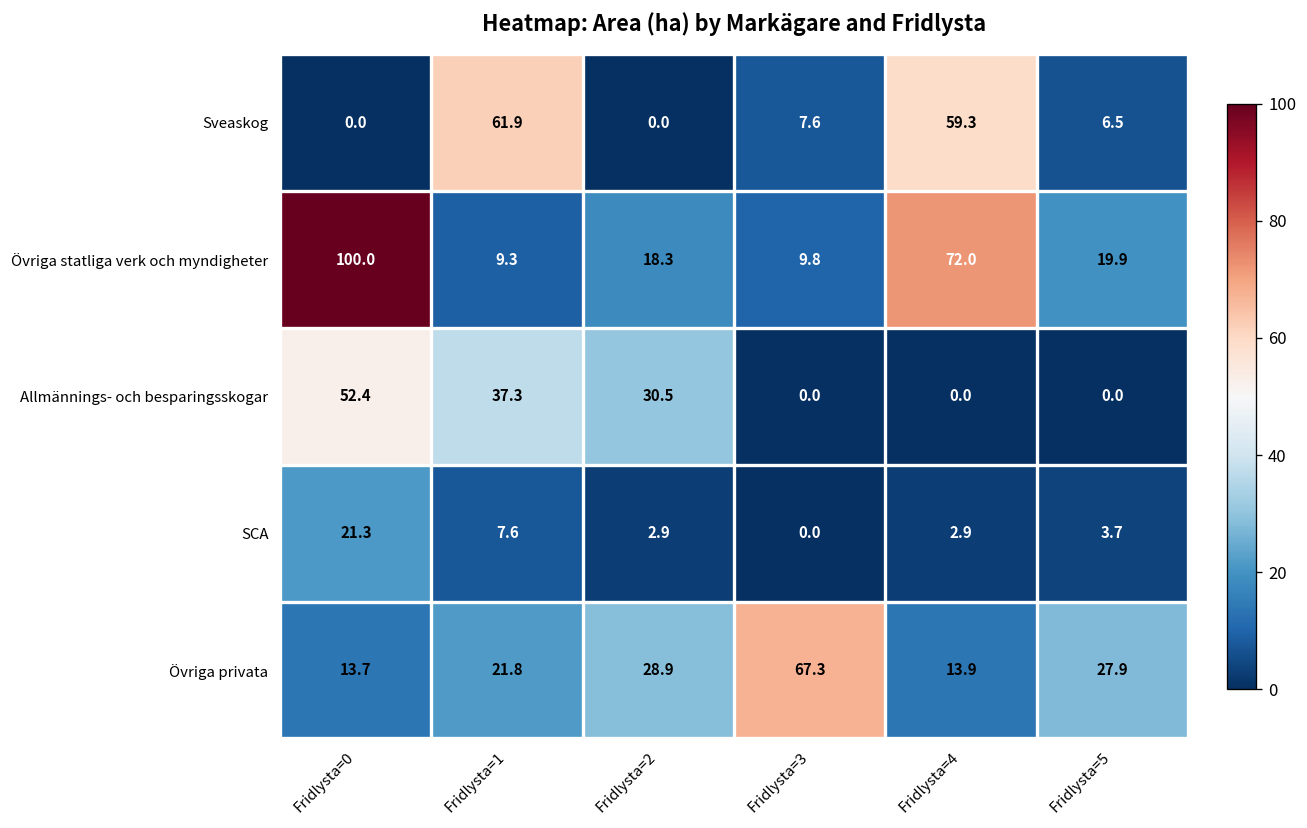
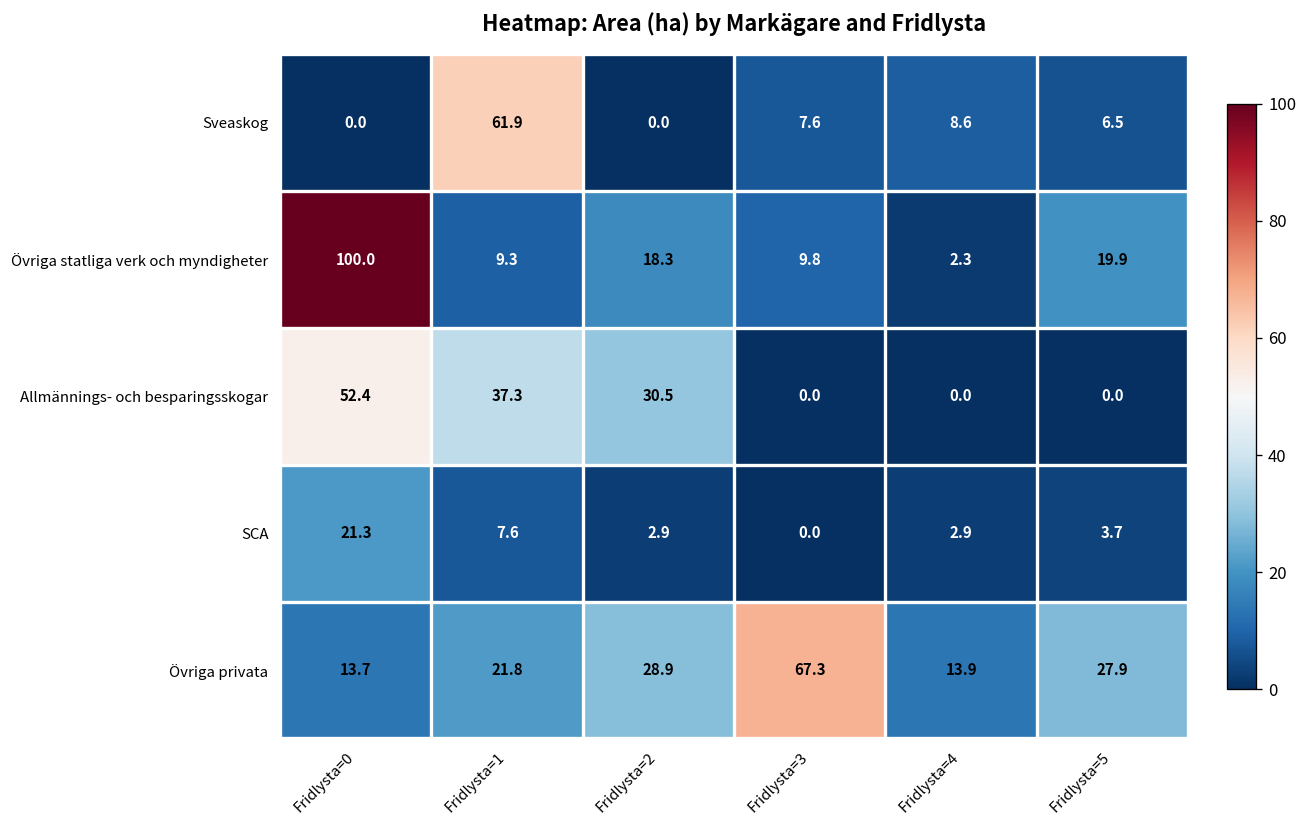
  {
    "Sveaskog": {
      "Fridlysta=0": 0.0,
      "Fridlysta=1": 61.9,
      "Fridlysta=2": 0.0,
      "Fridlysta=3": 7.6,
-     "Fridlysta=4": 59.3,
+     "Fridlysta=4": 8.6,
      "Fridlysta=5": 6.5
    },
    "Övriga statliga verk och myndigheter": {
      "Fridlysta=0": 100.0,
      "Fridlysta=1": 9.3,
      "Fridlysta=2": 18.3,
      "Fridlysta=3": 9.8,
-     "Fridlysta=4": 72.0,
+     "Fridlysta=4": 2.3,
      "Fridlysta=5": 19.9
    },
    "Allmännings- och besparingsskogar": {
      "Fridlysta=0": 52.4,
      "Fridlysta=1": 37.3,
      "Fridlysta=2": 30.5,
      "Fridlysta=3": 0.0,
      "Fridlysta=4": 0.0,
      "Fridlysta=5": 0.0
    },
    "SCA": {
      "Fridlysta=0": 21.3,
      "Fridlysta=1": 7.6,
      "Fridlysta=2": 2.9,
      "Fridlysta=3": 0.0,
      "Fridlysta=4": 2.9,
      "Fridlysta=5": 3.7
    },
    "Övriga privata": {
      "Fridlysta=0": 13.7,
      "Fridlysta=1": 21.8,
      "Fridlysta=2": 28.9,
      "Fridlysta=3": 67.3,
      "Fridlysta=4": 13.9,
      "Fridlysta=5": 27.9
    }
  }
